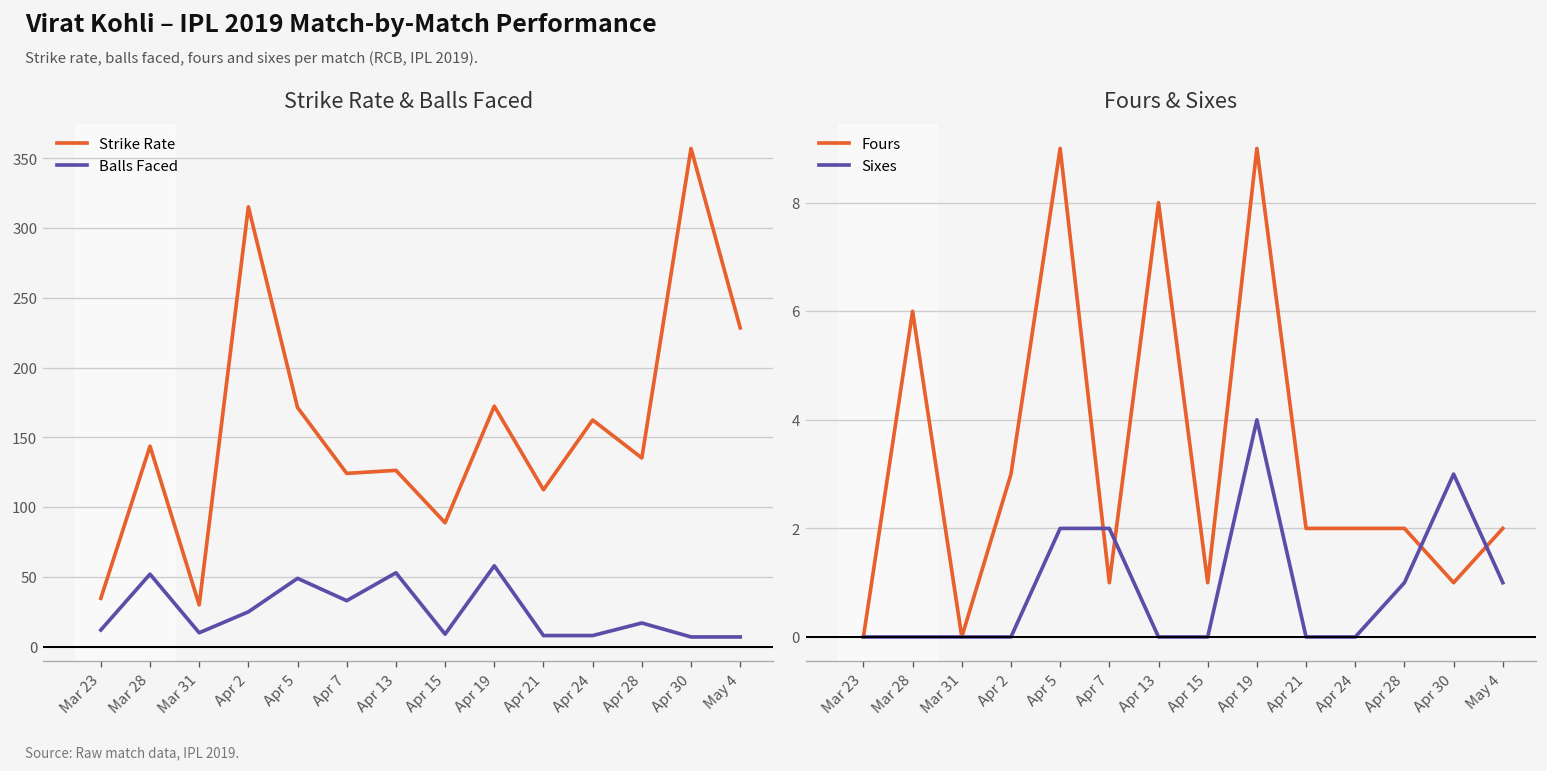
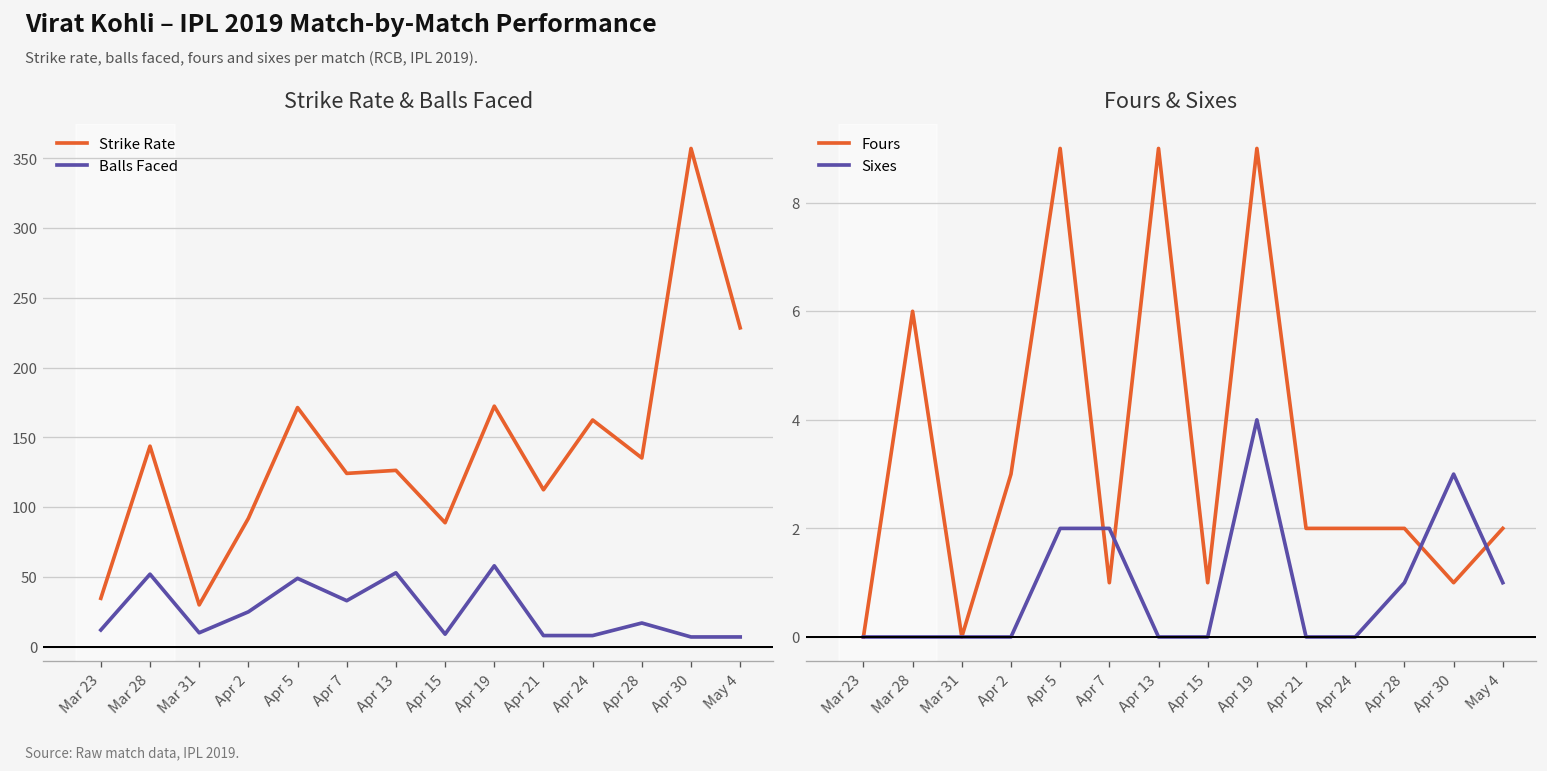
  {
    "Strike Rate & Balls Faced": {
      "Strike Rate": {
        "Mar 23": 35,
        "Mar 28": 144,
        "Mar 31": 30,
-       "Apr 2": 315,
+       "Apr 2": 92,
        "Apr 5": 171,
        "Apr 7": 124,
        "Apr 13": 126,
        "Apr 15": 89,
        "Apr 19": 172,
        "Apr 21": 113,
        "Apr 24": 163,
        "Apr 28": 135,
        "Apr 30": 357,
        "May 4": 229
      },
      "Balls Faced": {
        "Mar 23": 12,
        "Mar 28": 52,
        "Mar 31": 10,
        "Apr 2": 25,
        "Apr 5": 49,
        "Apr 7": 33,
        "Apr 13": 53,
        "Apr 15": 9,
        "Apr 19": 58,
        "Apr 21": 8,
        "Apr 24": 8,
        "Apr 28": 17,
        "Apr 30": 7,
        "May 4": 7
      }
    },
    "Fours & Sixes": {
      "Fours": {
        "Mar 28": 6,
        "Apr 2": 3,
        "Apr 5": 9,
        "Apr 7": 1,
-       "Apr 13": 8,
+       "Apr 13": 9,
        "Apr 15": 1,
        "Apr 19": 9,
        "Apr 21": 2,
        "Apr 24": 2,
        "Apr 28": 2,
        "Apr 30": 1,
        "May 4": 2
      },
      "Sixes": {
        "Mar 28": 0,
        "Apr 2": 0,
        "Apr 5": 2,
        "Apr 7": 2,
        "Apr 13": 0,
        "Apr 15": 0,
        "Apr 19": 4,
        "Apr 21": 0,
        "Apr 24": 0,
        "Apr 28": 1,
        "Apr 30": 3,
        "May 4": 1
      }
    }
  }
